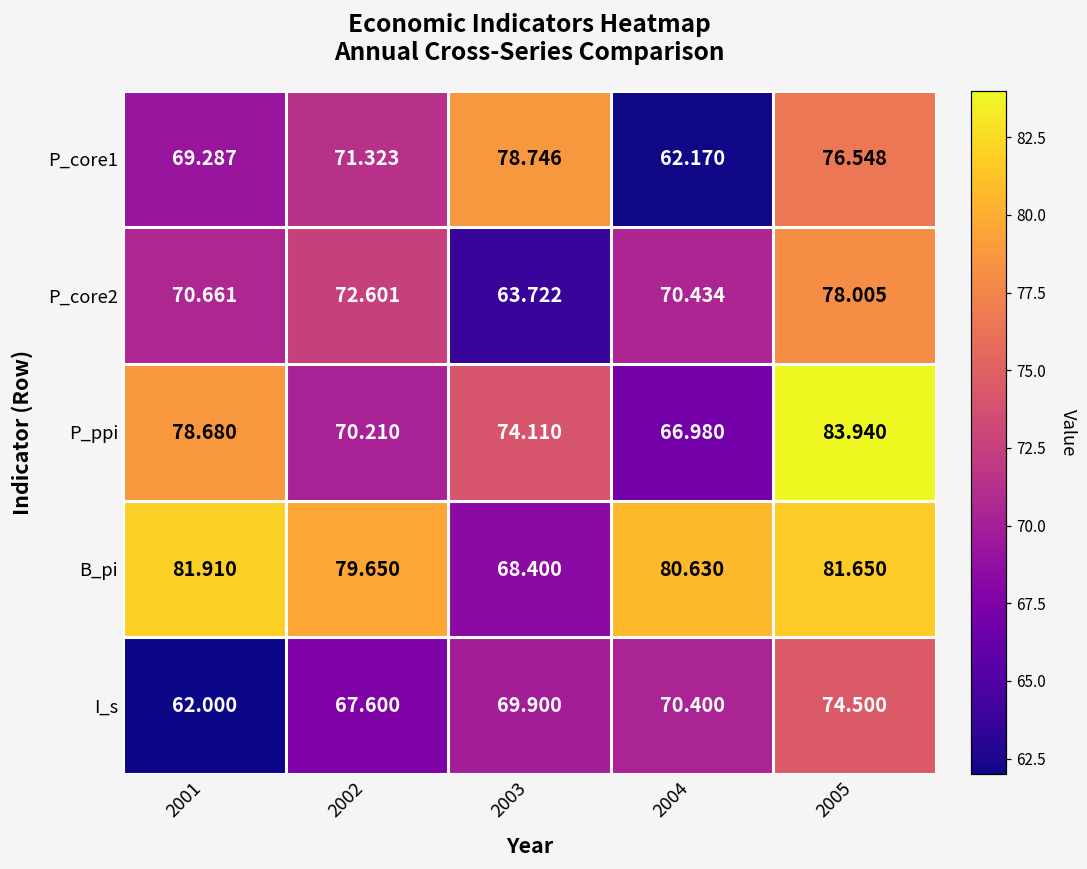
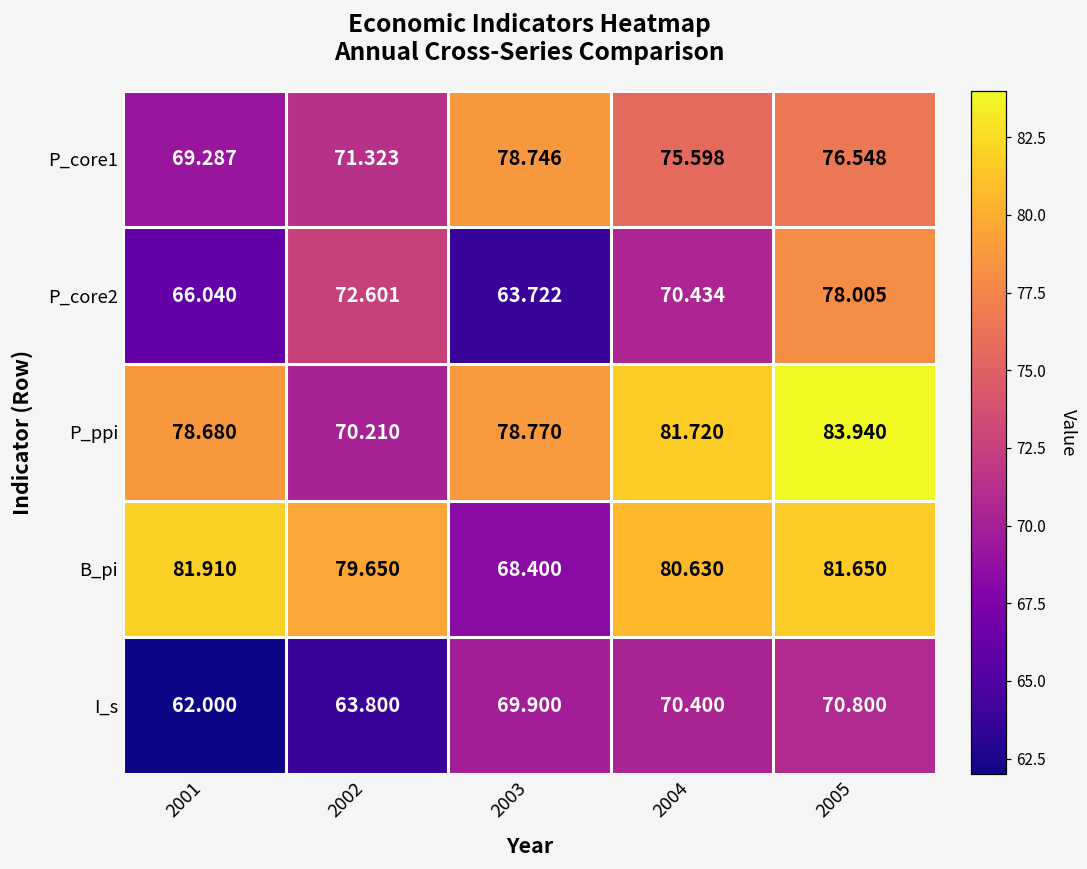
  {
    "P_core1": {
      "2001": 69.287,
      "2002": 71.323,
      "2003": 78.746,
-     "2004": 62.170,
+     "2004": 75.598,
      "2005": 76.548
    },
    "P_core2": {
-     "2001": 70.661,
+     "2001": 66.040,
      "2002": 72.601,
      "2003": 63.722,
      "2004": 70.434,
      "2005": 78.005
    },
    "P_ppi": {
      "2001": 78.680,
      "2002": 70.210,
-     "2003": 74.110,
-     "2004": 66.980,
+     "2003": 78.770,
+     "2004": 81.720,
      "2005": 83.940
    },
    "B_pi": {
      "2001": 81.910,
      "2002": 79.650,
      "2003": 68.400,
      "2004": 80.630,
      "2005": 81.650
    },
    "I_s": {
      "2001": 62.000,
-     "2002": 67.600,
+     "2002": 63.800,
      "2003": 69.900,
      "2004": 70.400,
-     "2005": 74.500
+     "2005": 70.800
    }
  }
